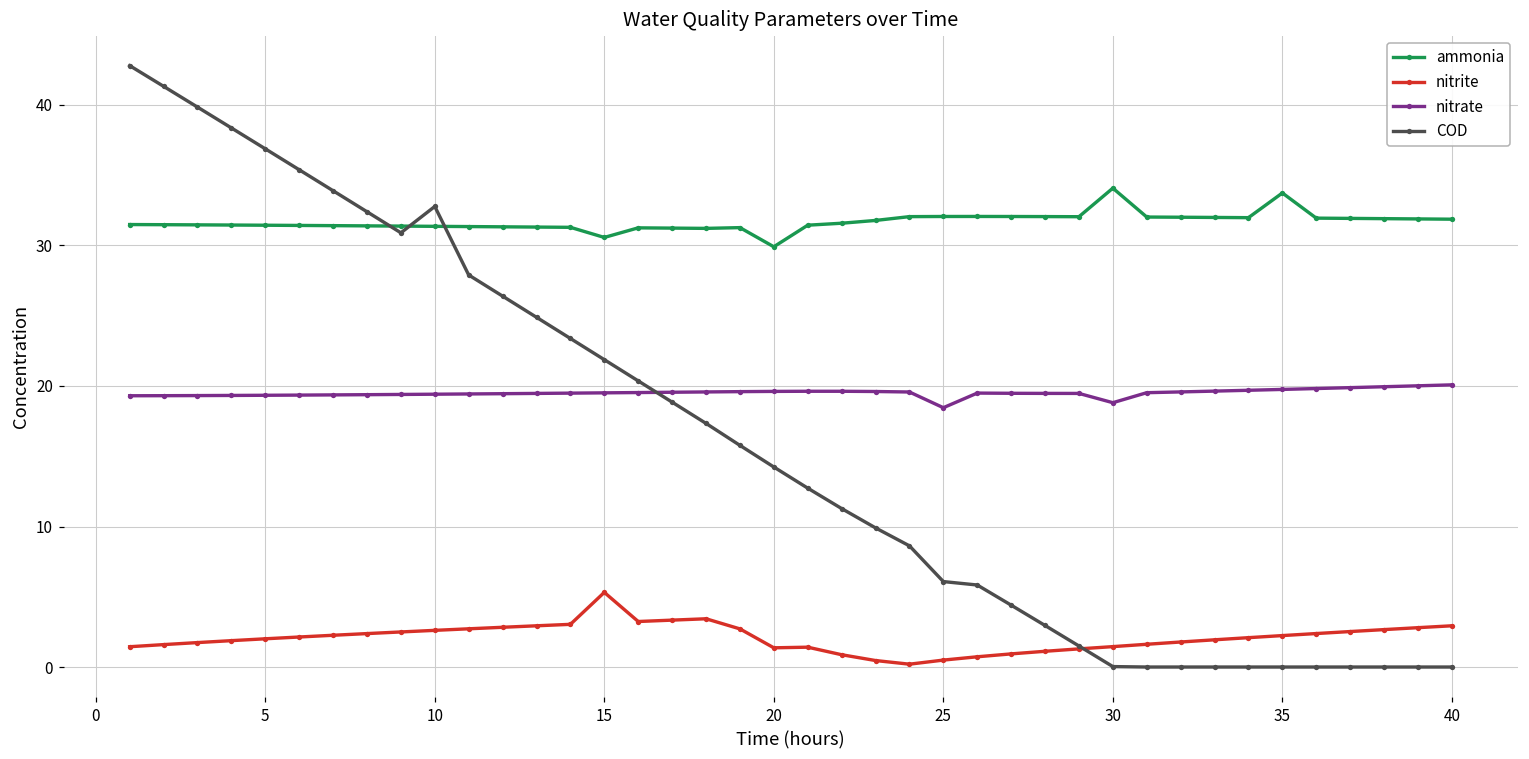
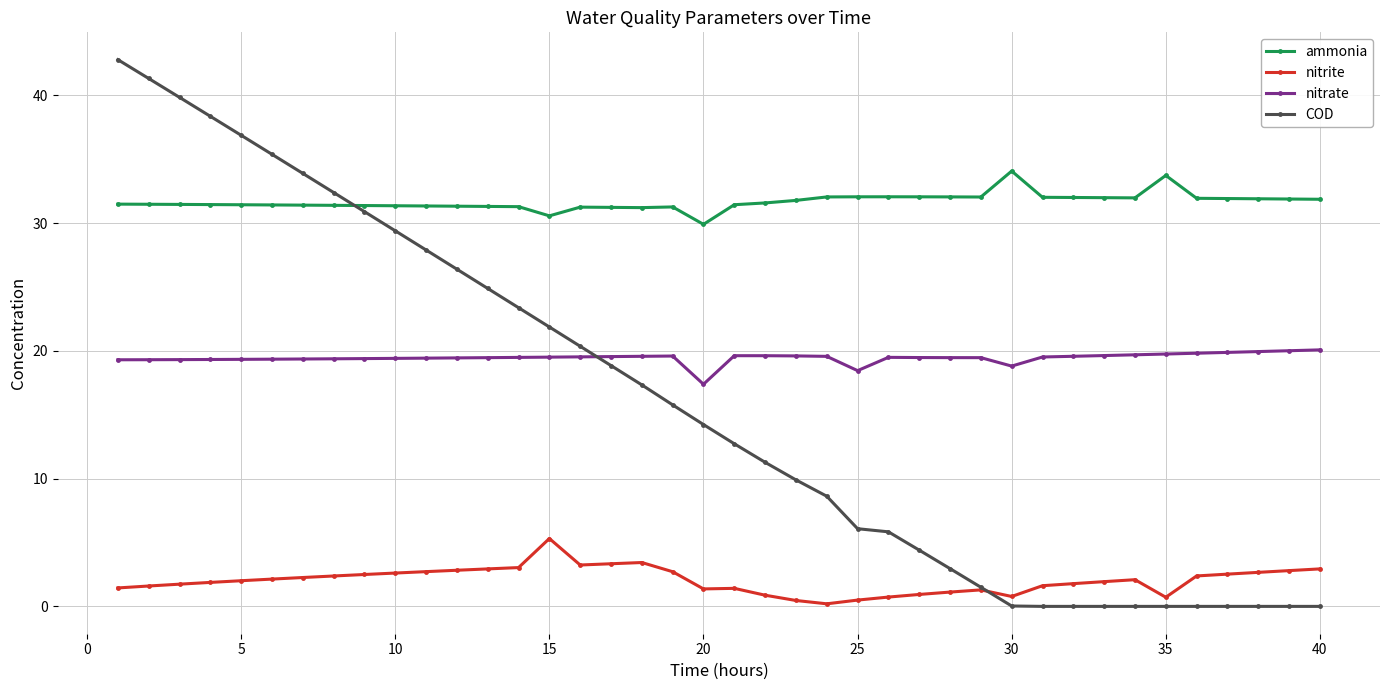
  {
    "ammonia": {
      "5": 31.4,
      "10": 31.4,
      "15": 30.6,
      "20": 29.9,
      "25": 32.1,
      "30": 34.1,
      "35": 33.7,
      "40": 31.9
    },
    "nitrite": {
      "5": 2.0,
      "10": 2.6,
      "15": 5.3,
      "20": 1.4,
      "25": 0.5,
-     "30": 1.5,
-     "35": 2.2,
+     "30": 0.8,
+     "35": 0.7,
      "40": 2.9
    },
    "nitrate": {
      "5": 19.3,
      "10": 19.4,
      "15": 19.5,
-     "20": 19.6,
+     "20": 17.4,
      "25": 18.5,
      "30": 18.8,
      "35": 19.8,
      "40": 20.1
    },
    "COD": {
      "5": 36.9,
-     "10": 32.8,
+     "10": 29.4,
      "15": 21.9,
      "20": 14.2,
      "25": 6.1,
      "30": 0.0,
      "35": 0.0,
      "40": 0.0
    }
  }
